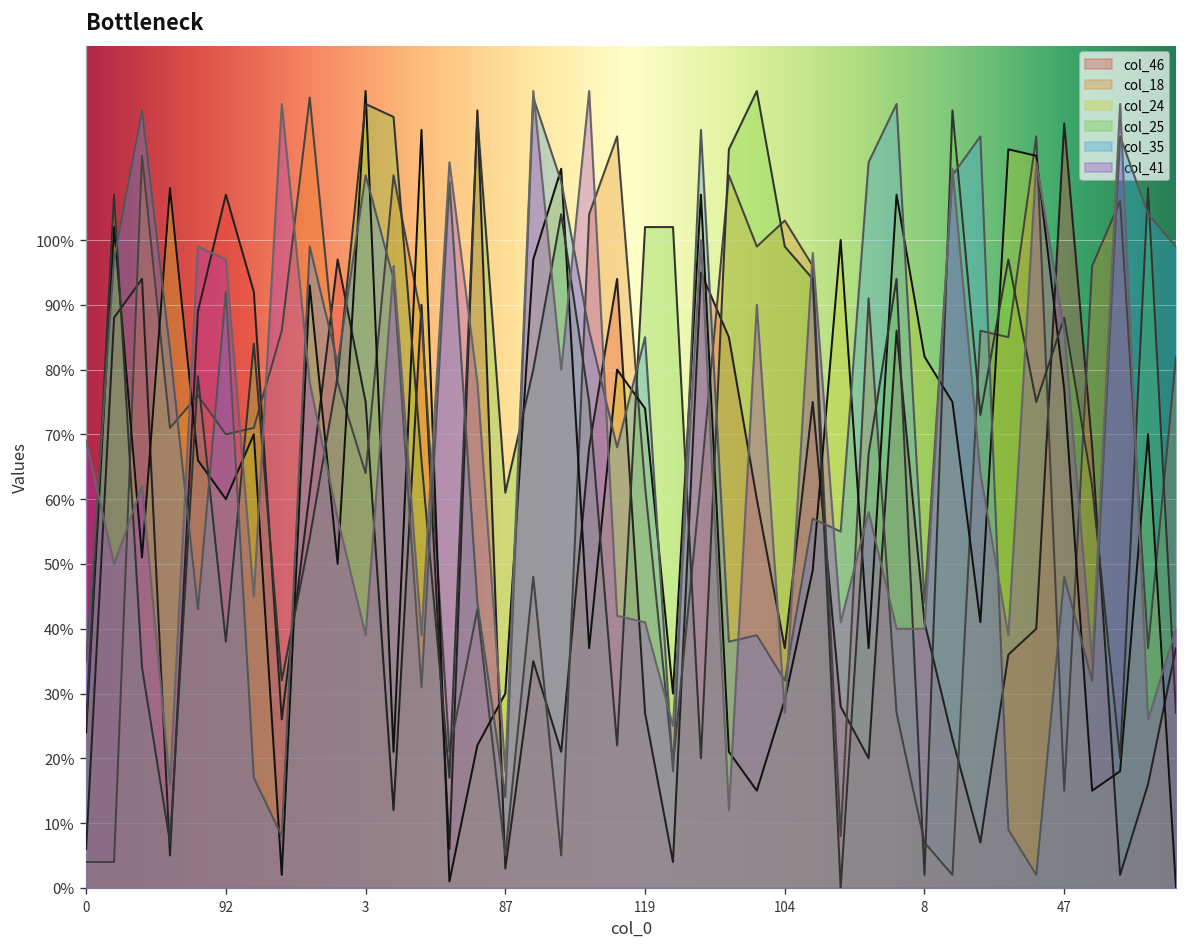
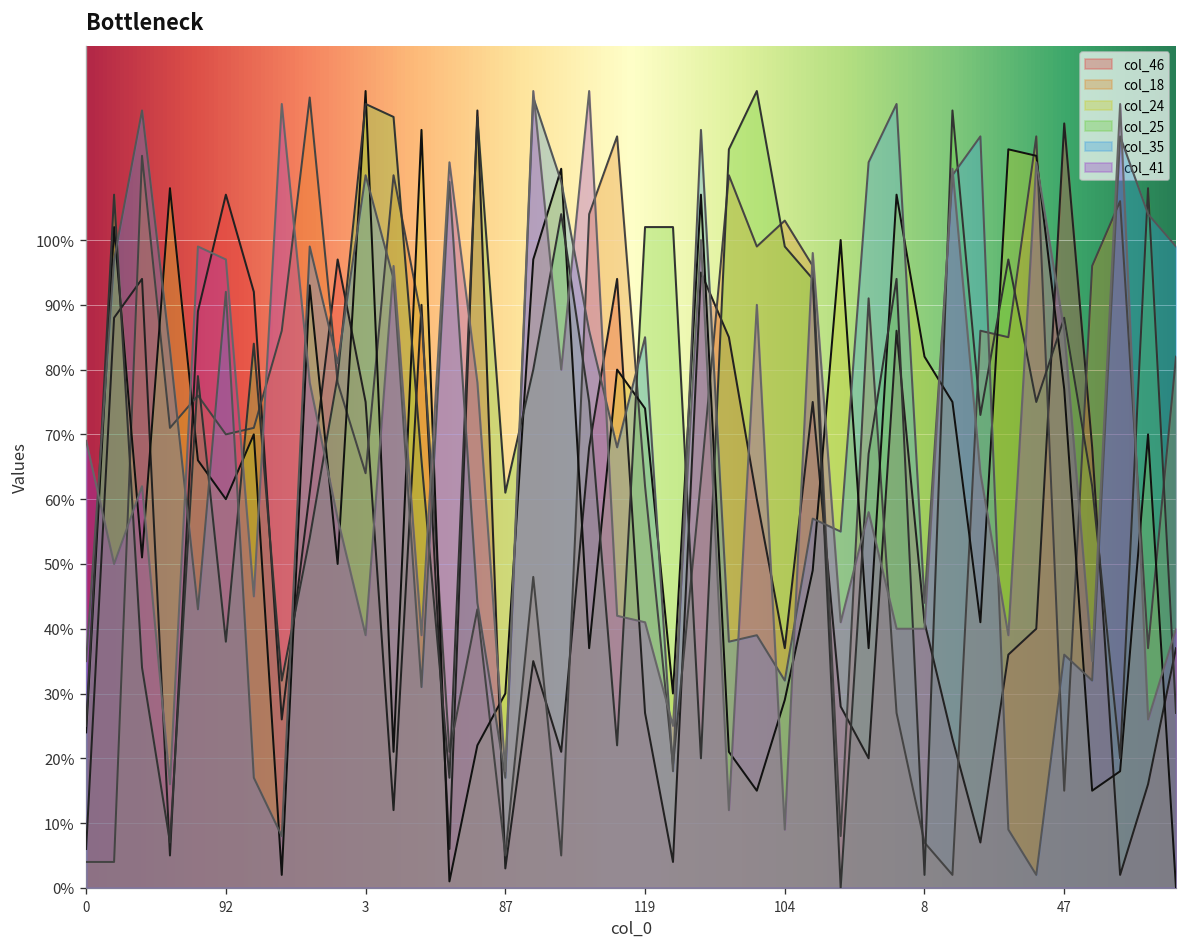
  {
    "col_35": {
      "0": "35%",
      "92": "92%",
-     "87": "14%",
+     "87": "17%",
      "119": "85%",
      "104": "32%",
-     "47": "48%"
+     "47": "36%"
    },
    "col_41": {
      "0": "69%",
      "92": "97%",
      "87": "18%",
      "119": "41%",
-     "104": "27%",
+     "104": "9%",
      "47": "86%"
    }
  }
